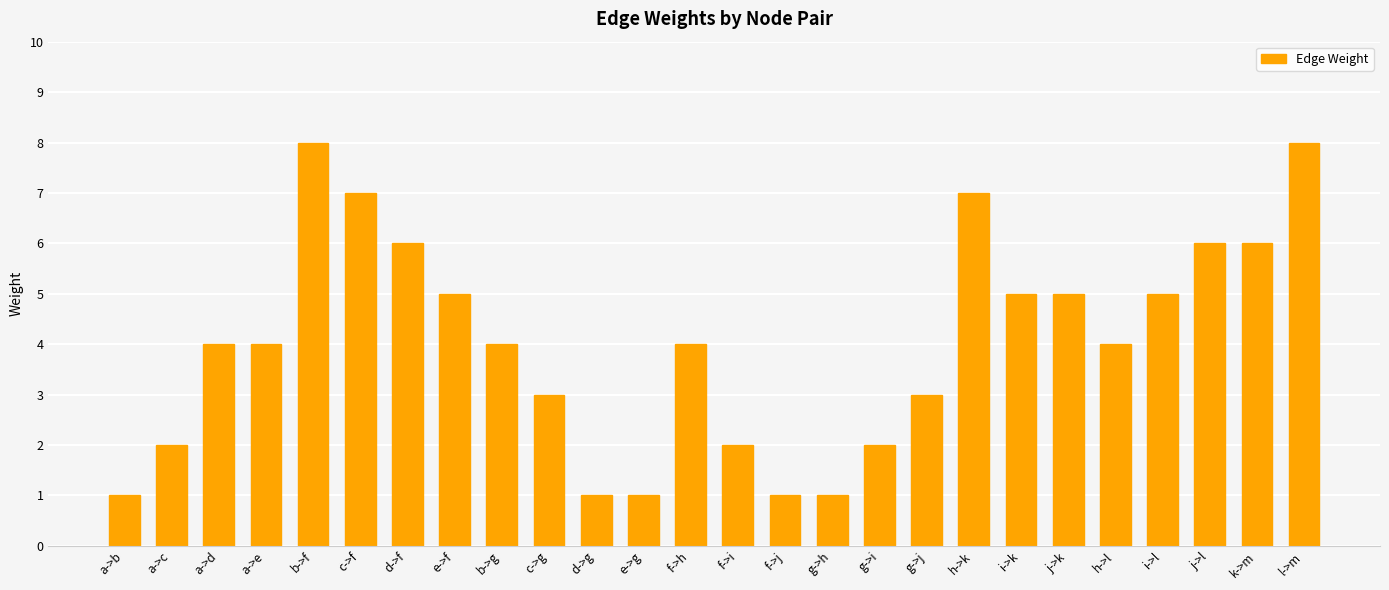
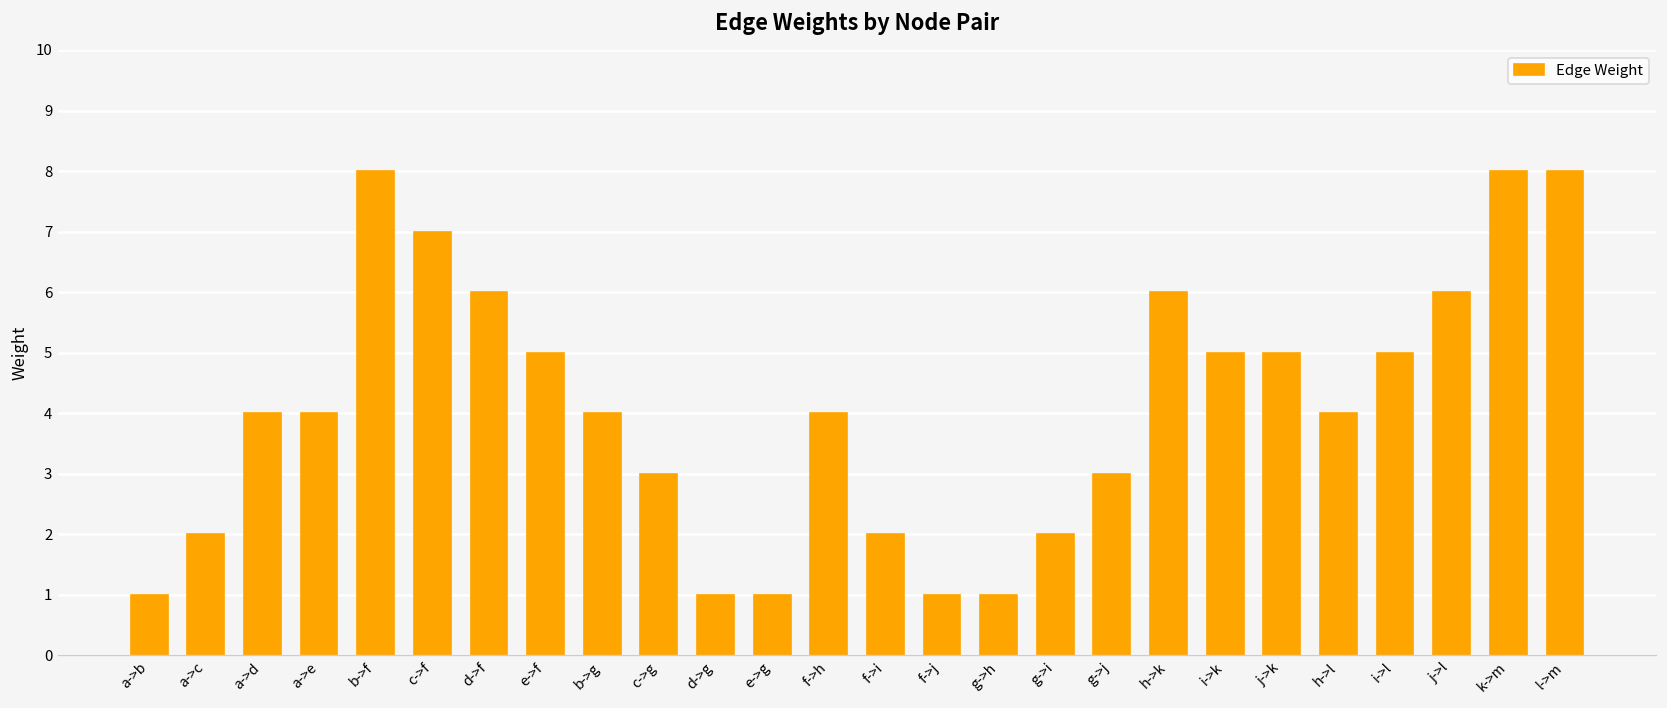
  {
    "a->b": 1,
    "a->c": 2,
    "a->d": 4,
    "a->e": 4,
    "b->f": 8,
    "c->f": 7,
    "d->f": 6,
    "e->f": 5,
    "b->g": 4,
    "c->g": 3,
    "d->g": 1,
    "e->g": 1,
    "f->h": 4,
    "f->i": 2,
    "f->j": 1,
    "g->h": 1,
    "g->i": 2,
    "g->j": 3,
-   "h->k": 7,
+   "h->k": 6,
    "i->k": 5,
    "j->k": 5,
    "h->l": 4,
    "i->l": 5,
    "j->l": 6,
-   "k->m": 6,
+   "k->m": 8,
    "l->m": 8
  }
